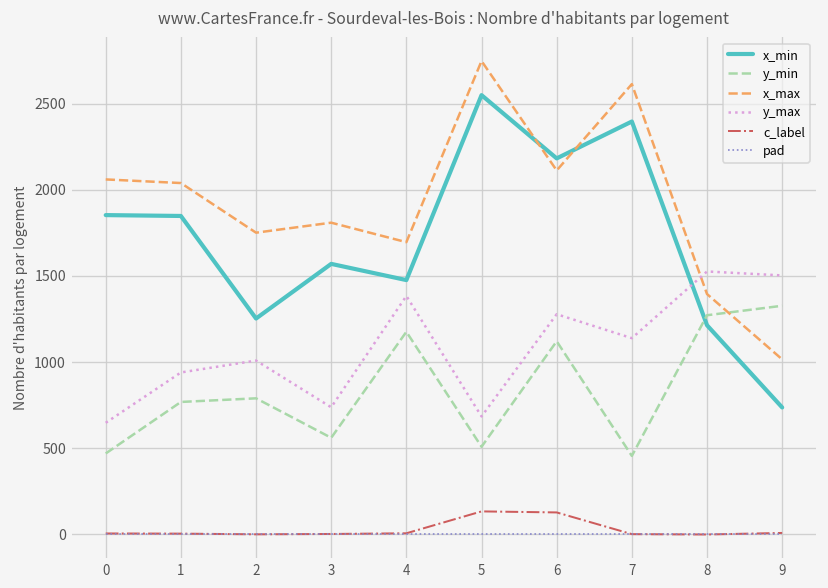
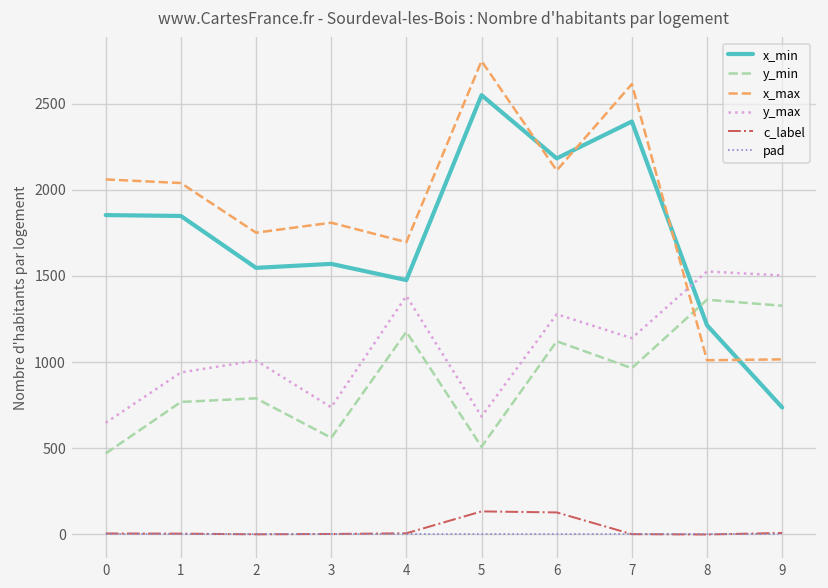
  {
    "x_min": {
      "0": 1850,
      "1": 1850,
-     "2": 1250,
+     "2": 1550,
      "3": 1570,
      "4": 1480,
      "5": 2550,
      "6": 2180,
      "7": 2400,
      "8": 1210,
      "9": 740
    },
    "y_min": {
      "0": 470,
      "1": 770,
      "2": 790,
      "3": 560,
      "4": 1180,
      "5": 510,
      "6": 1120,
-     "7": 460,
-     "8": 1270,
+     "7": 970,
+     "8": 1360,
      "9": 1330
    },
    "x_max": {
      "0": 2060,
      "1": 2040,
      "2": 1750,
      "3": 1810,
      "4": 1700,
      "5": 2750,
      "6": 2110,
      "7": 2610,
-     "8": 1400,
+     "8": 1010,
      "9": 1020
    },
    "y_max": {
      "0": 650,
      "1": 940,
      "2": 1010,
      "3": 740,
      "4": 1380,
      "5": 690,
      "6": 1280,
      "7": 1140,
      "8": 1530,
      "9": 1500
    },
    "c_label": {
      "5": 130,
      "6": 130
    },
    "pad": {
      "5": 0,
      "6": 0
    }
  }
